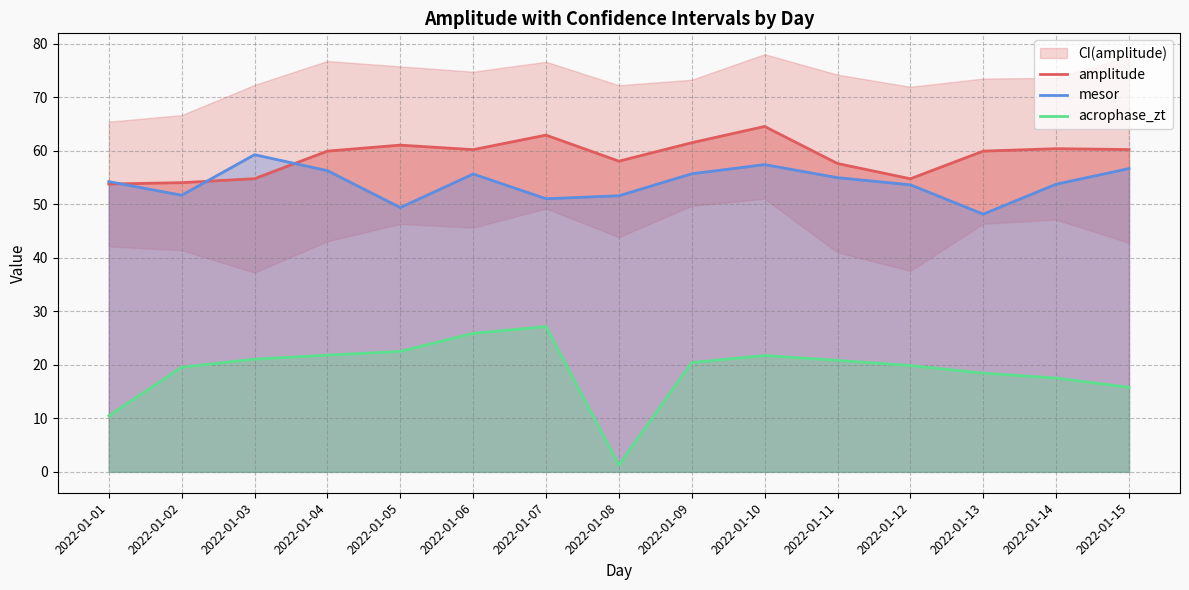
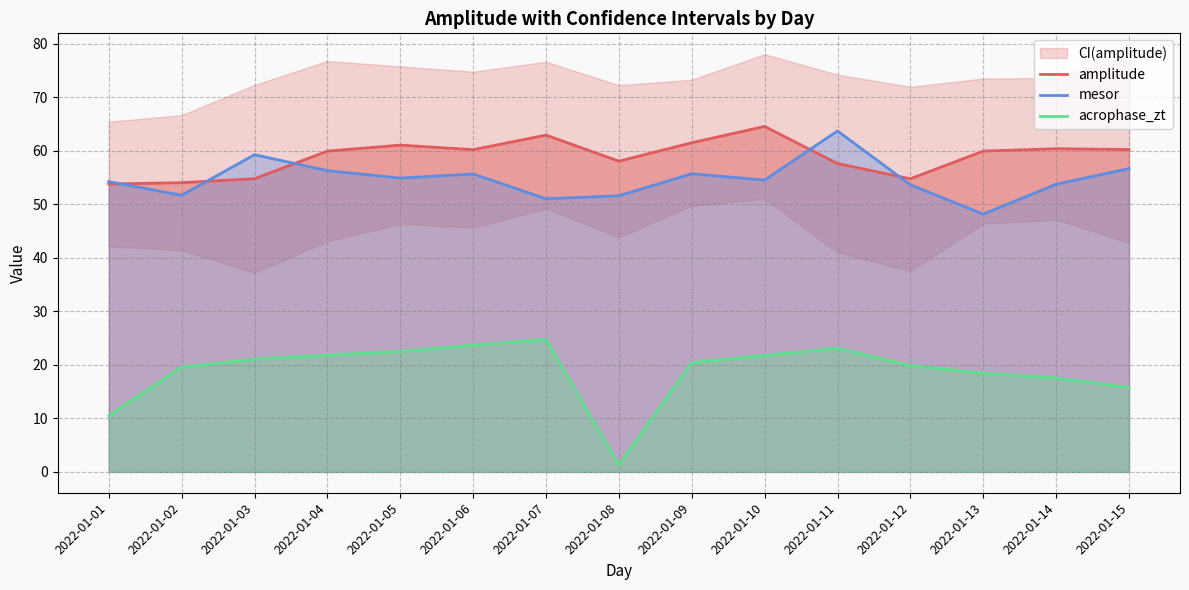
  {
    "mesor": {
      "2022-01-02": 52,
      "2022-01-03": 59,
      "2022-01-04": 56,
-     "2022-01-05": 49,
+     "2022-01-05": 55,
      "2022-01-06": 56,
      "2022-01-07": 51,
      "2022-01-08": 52,
      "2022-01-09": 56,
-     "2022-01-10": 57,
-     "2022-01-11": 55,
+     "2022-01-10": 55,
+     "2022-01-11": 64,
      "2022-01-12": 54,
      "2022-01-13": 48,
      "2022-01-14": 54,
      "2022-01-15": 57
    },
    "acrophase_zt": {
      "2022-01-01": 10,
      "2022-01-02": 20,
      "2022-01-03": 21,
      "2022-01-04": 22,
      "2022-01-05": 23,
-     "2022-01-06": 26,
-     "2022-01-07": 27,
+     "2022-01-06": 24,
+     "2022-01-07": 25,
      "2022-01-08": 1,
      "2022-01-09": 20,
      "2022-01-10": 22,
-     "2022-01-11": 21,
+     "2022-01-11": 23,
      "2022-01-12": 20,
      "2022-01-13": 18,
      "2022-01-14": 18,
      "2022-01-15": 16
    }
  }
